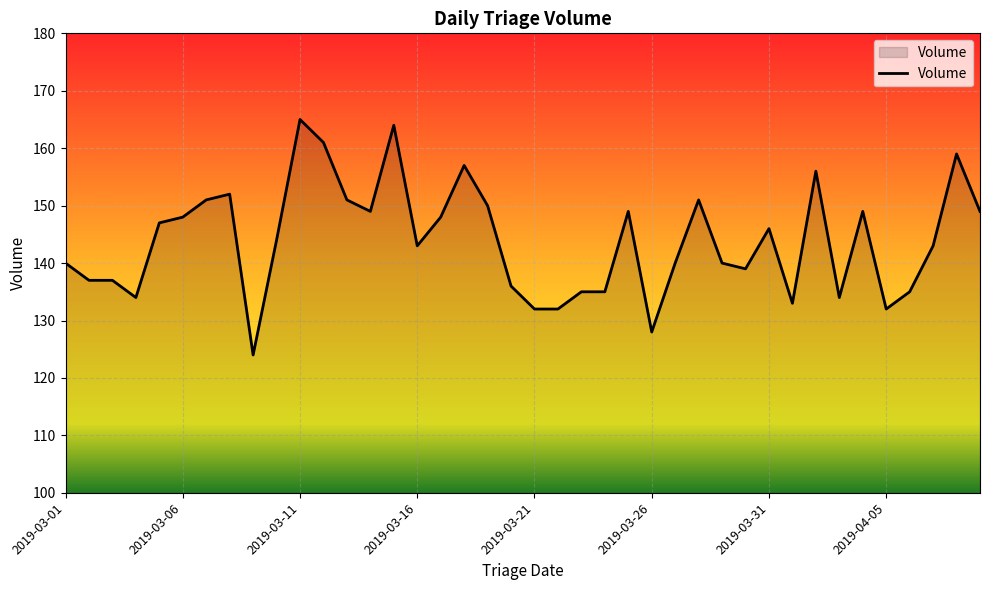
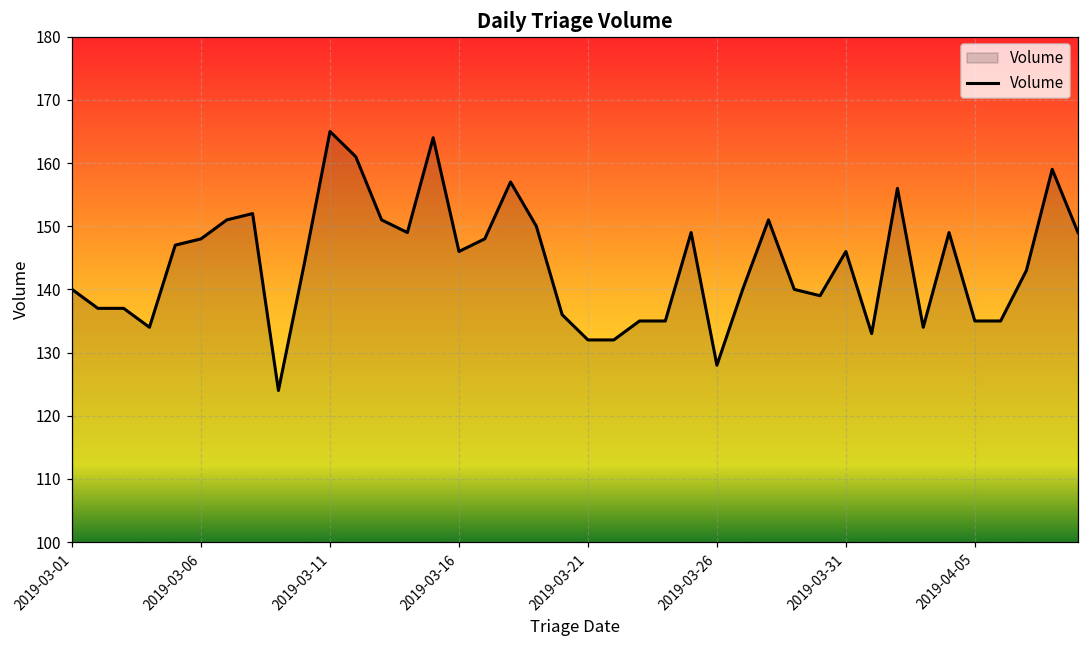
  {
    "2019-03-01": 140,
    "2019-03-06": 148,
    "2019-03-11": 165,
-   "2019-03-16": 143,
+   "2019-03-16": 146,
    "2019-03-21": 132,
    "2019-03-26": 128,
    "2019-03-31": 146,
-   "2019-04-05": 132
+   "2019-04-05": 135
  }
